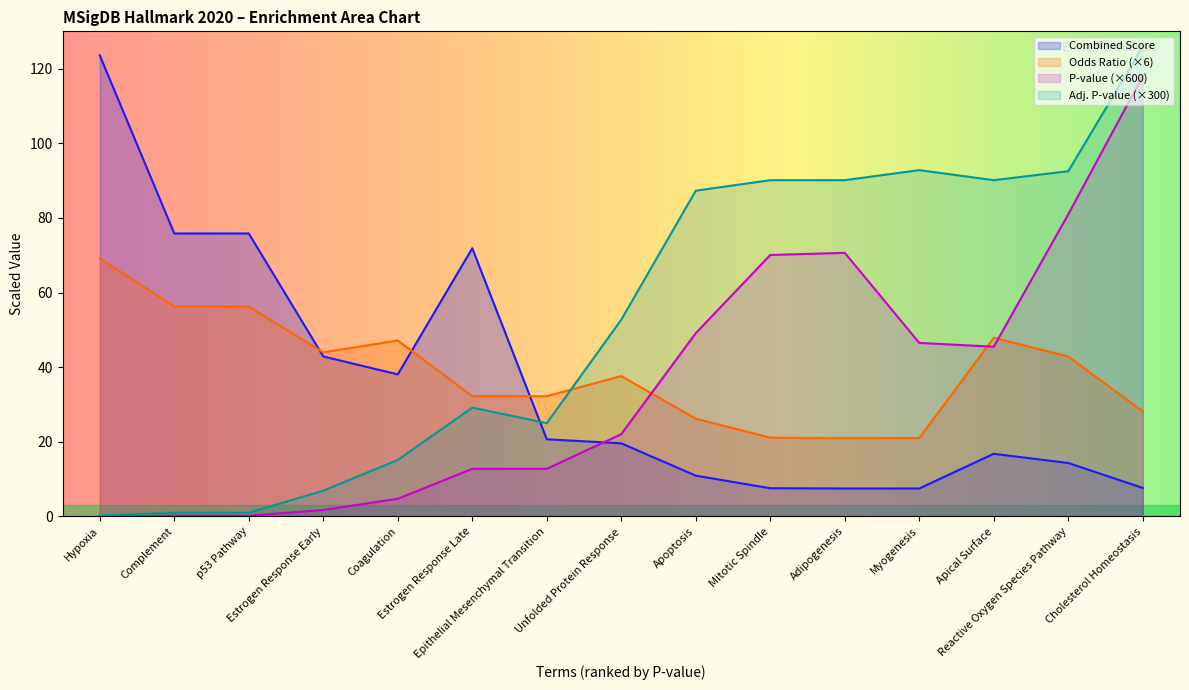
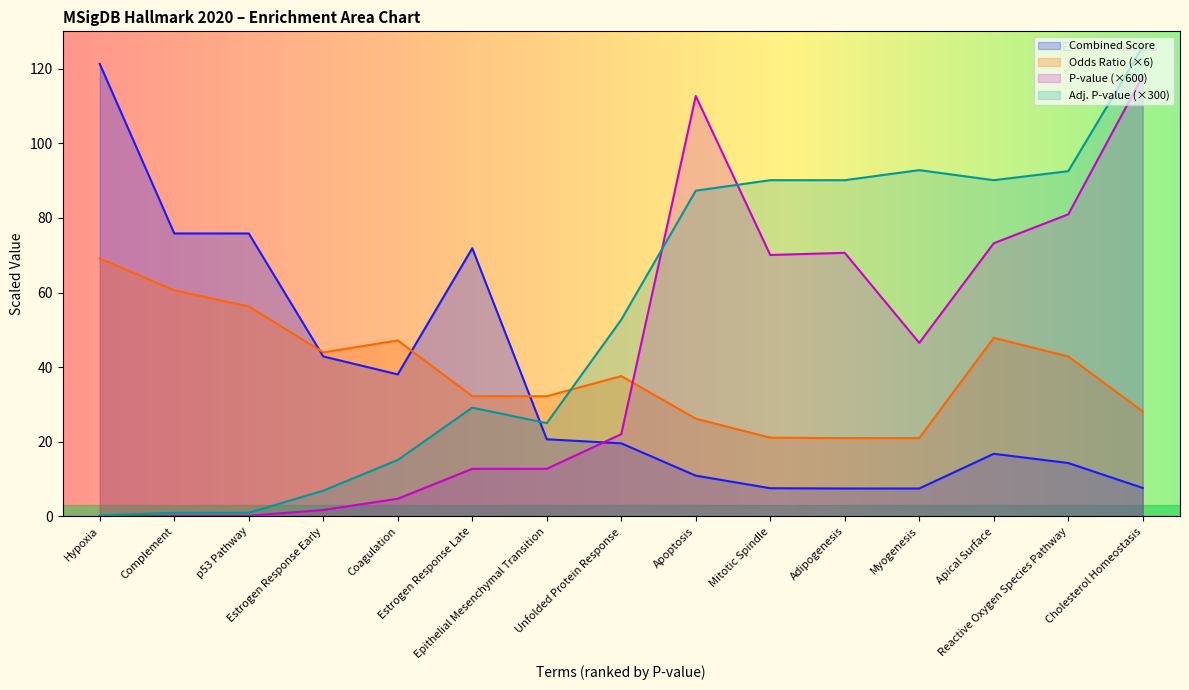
  {
    "Combined Score": {
-     "Hypoxia": 124,
+     "Hypoxia": 121,
      "Complement": 76,
      "p53 Pathway": 76,
      "Estrogen Response Early": 43,
      "Coagulation": 38,
      "Estrogen Response Late": 72,
      "Epithelial Mesenchymal Transition": 21,
      "Unfolded Protein Response": 20,
      "Apoptosis": 11,
      "Mitotic Spindle": 8,
      "Adipogenesis": 7,
      "Myogenesis": 7,
      "Apical Surface": 17,
      "Reactive Oxygen Species Pathway": 14,
      "Cholesterol Homeostasis": 8
    },
    "Odds Ratio (×6)": {
      "Hypoxia": 69,
-     "Complement": 56,
+     "Complement": 61,
      "p53 Pathway": 56,
      "Estrogen Response Early": 44,
      "Coagulation": 47,
      "Estrogen Response Late": 32,
      "Epithelial Mesenchymal Transition": 32,
      "Unfolded Protein Response": 38,
      "Apoptosis": 26,
      "Mitotic Spindle": 21,
      "Adipogenesis": 21,
      "Myogenesis": 21,
      "Apical Surface": 48,
      "Reactive Oxygen Species Pathway": 43,
      "Cholesterol Homeostasis": 28
    },
    "P-value (×600)": {
      "Complement": 0,
      "p53 Pathway": 0,
      "Estrogen Response Early": 2,
      "Coagulation": 5,
      "Estrogen Response Late": 13,
      "Epithelial Mesenchymal Transition": 13,
      "Unfolded Protein Response": 22,
-     "Apoptosis": 49,
+     "Apoptosis": 113,
      "Mitotic Spindle": 70,
      "Adipogenesis": 71,
      "Myogenesis": 47,
-     "Apical Surface": 45,
+     "Apical Surface": 73,
      "Reactive Oxygen Species Pathway": 81
    },
    "Adj. P-value (×300)": {
      "Complement": 1,
      "p53 Pathway": 1,
      "Estrogen Response Early": 7,
      "Coagulation": 15,
      "Estrogen Response Late": 29,
      "Epithelial Mesenchymal Transition": 25,
      "Unfolded Protein Response": 53,
      "Apoptosis": 87,
      "Mitotic Spindle": 90,
      "Adipogenesis": 90,
      "Myogenesis": 93,
      "Apical Surface": 90,
      "Reactive Oxygen Species Pathway": 93
    }
  }
